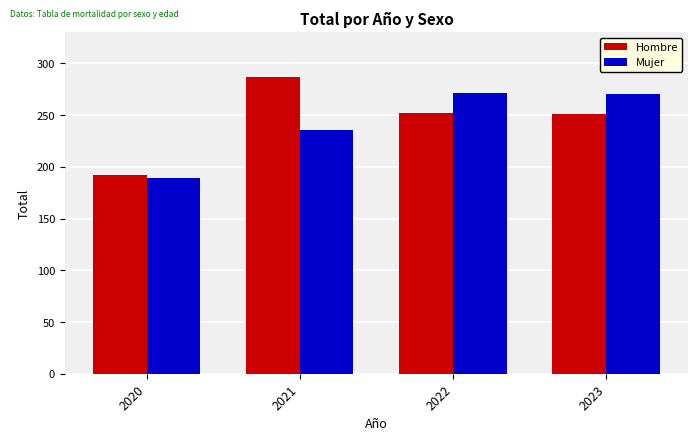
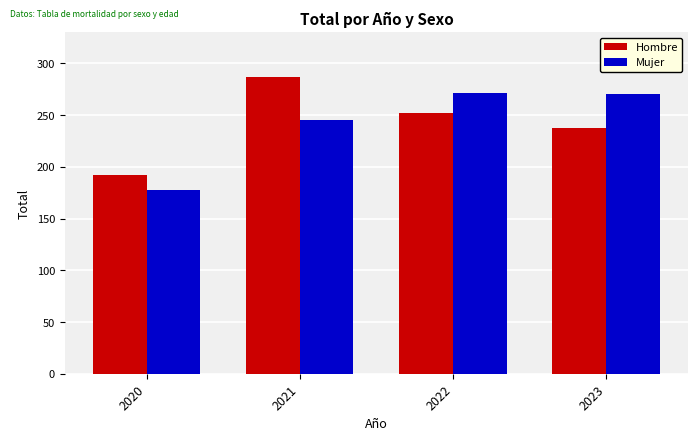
  {
    "Hombre": {
      "2020": 192,
      "2021": 287,
      "2022": 252,
-     "2023": 251
+     "2023": 238
    },
    "Mujer": {
-     "2020": 189,
-     "2021": 236,
+     "2020": 178,
+     "2021": 245,
      "2022": 271,
      "2023": 270
    }
  }
